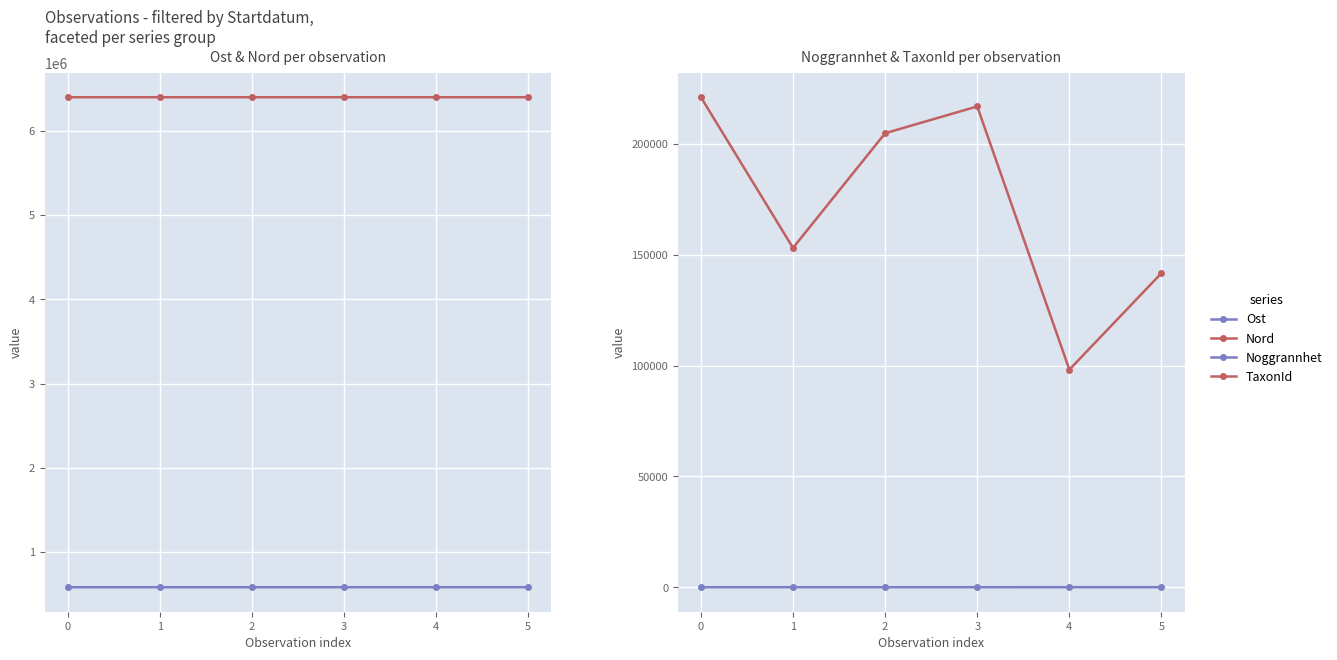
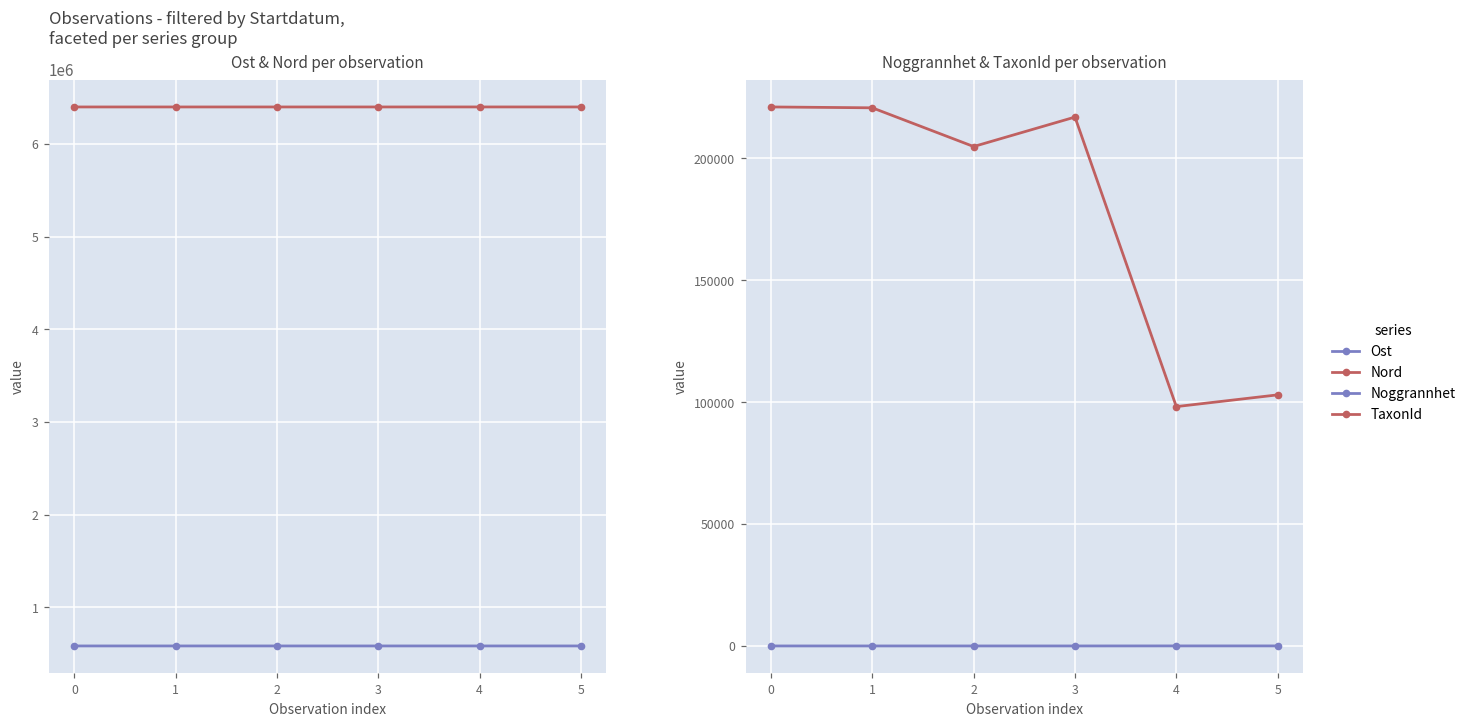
  {
    "Ost & Nord per observation": {
      "Ost": {
        "0": 600000,
        "1": 600000,
        "2": 600000,
        "3": 600000,
        "4": 600000,
        "5": 600000
      },
      "Nord": {
        "0": 6400000,
        "1": 6400000,
        "2": 6400000,
        "3": 6400000,
        "4": 6400000,
        "5": 6400000
      }
    },
    "Noggrannhet & TaxonId per observation": {
      "Noggrannhet": {
        "0": 0,
        "1": 0,
        "2": 0,
        "3": 0,
        "4": 0,
        "5": 0
      },
      "TaxonId": {
        "0": 221000,
-       "1": 153000,
+       "1": 221000,
        "2": 205000,
        "3": 217000,
        "4": 98000,
-       "5": 142000
+       "5": 103000
      }
    }
  }
